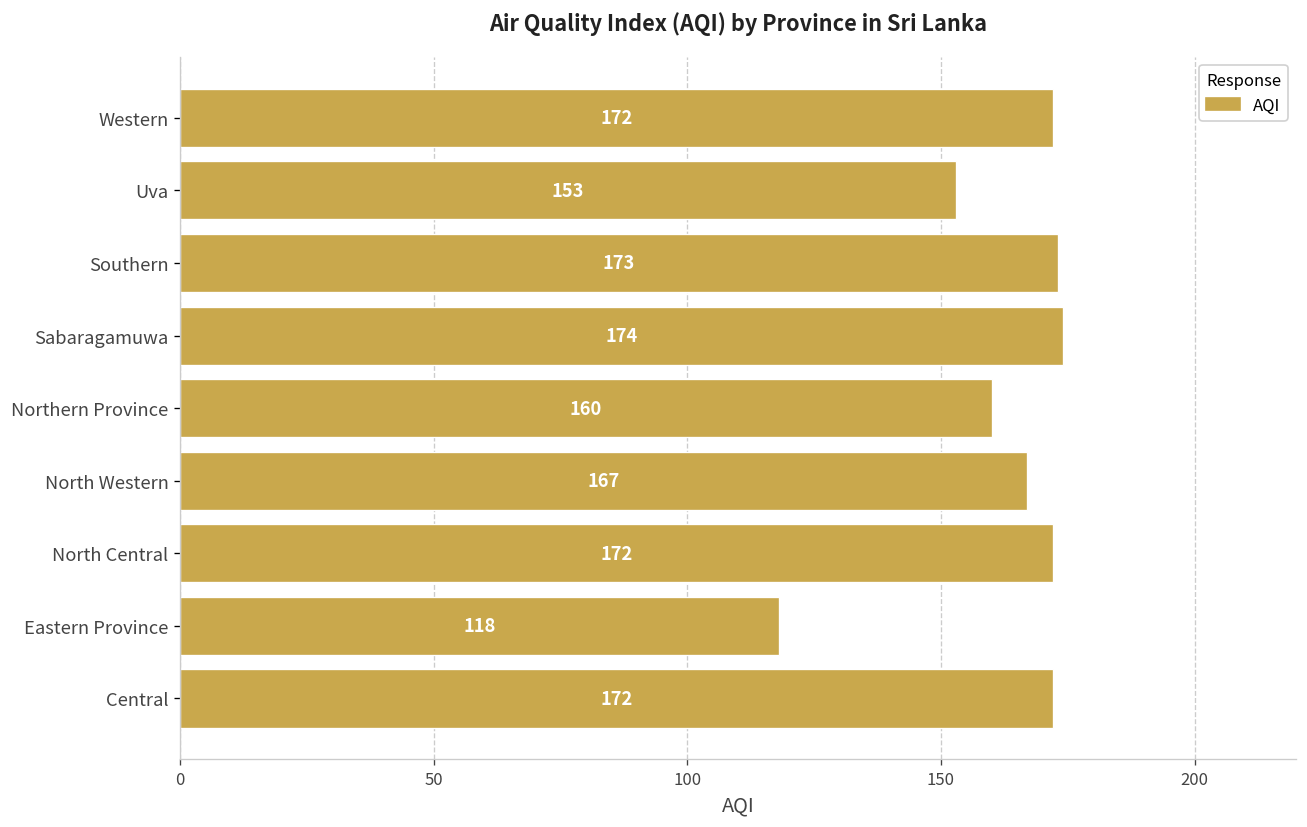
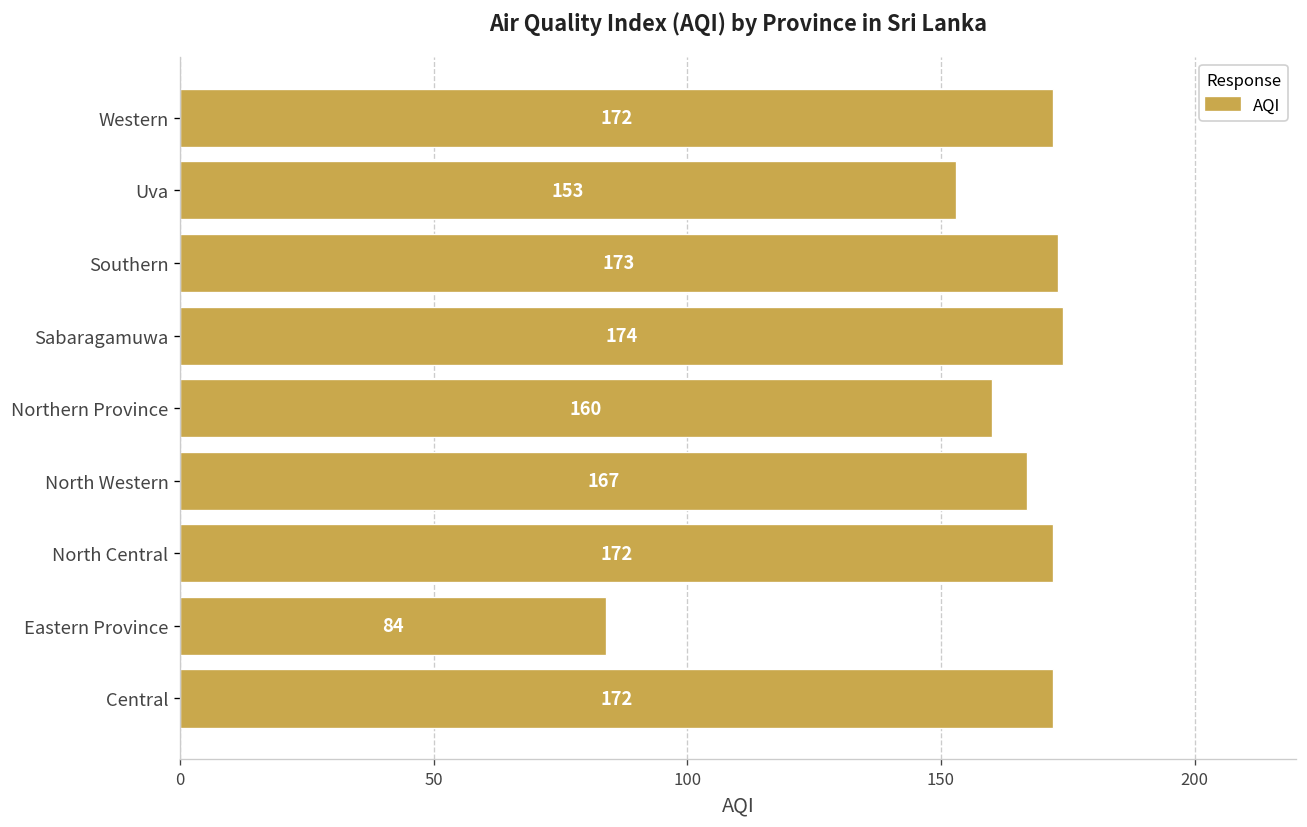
  {
    "Western": 172,
    "Uva": 153,
    "Southern": 173,
    "Sabaragamuwa": 174,
    "Northern Province": 160,
    "North Western": 167,
    "North Central": 172,
-   "Eastern Province": 118,
+   "Eastern Province": 84,
    "Central": 172
  }
